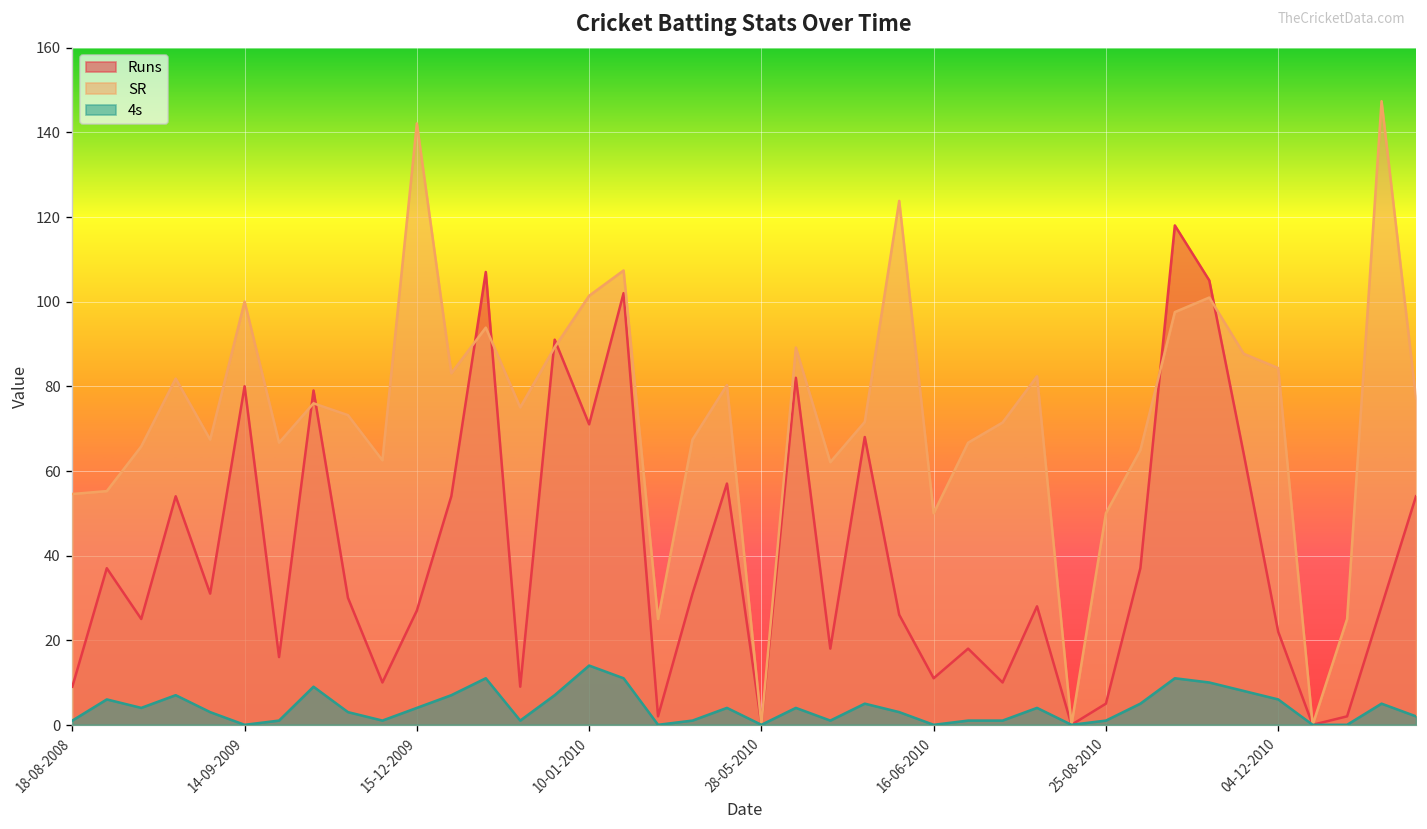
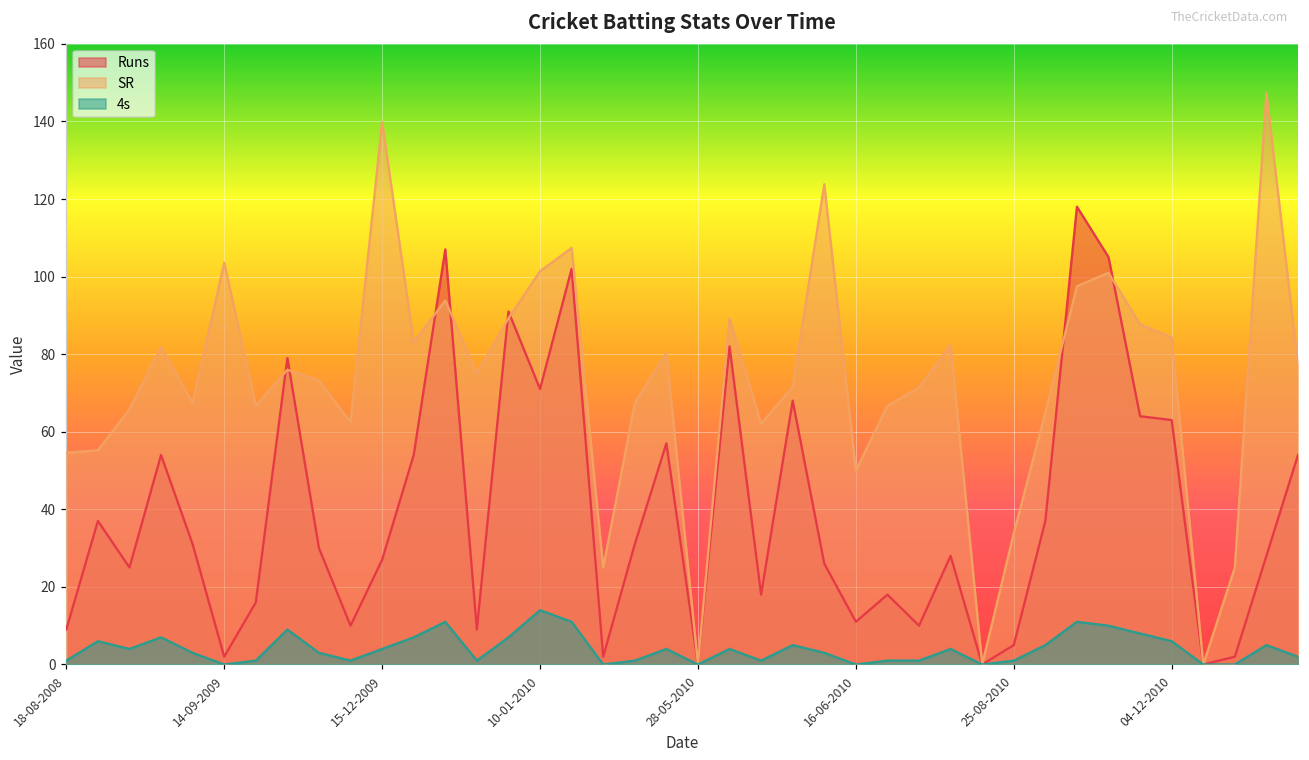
  {
    "Runs": {
      "18-08-2008": 9,
-     "14-09-2009": 80,
+     "14-09-2009": 2,
      "15-12-2009": 27,
      "10-01-2010": 71,
      "16-06-2010": 11,
      "25-08-2010": 5,
-     "04-12-2010": 22
+     "04-12-2010": 63
    },
    "SR": {
      "18-08-2008": 55,
-     "14-09-2009": 100,
-     "15-12-2009": 142,
+     "14-09-2009": 104,
+     "15-12-2009": 140,
      "10-01-2010": 101,
      "16-06-2010": 50,
-     "25-08-2010": 50,
+     "25-08-2010": 34,
      "04-12-2010": 84
    },
    "4s": {
      "18-08-2008": 1,
      "14-09-2009": 0,
      "15-12-2009": 4,
      "10-01-2010": 14,
      "16-06-2010": 0,
      "25-08-2010": 1,
      "04-12-2010": 6
    }
  }
